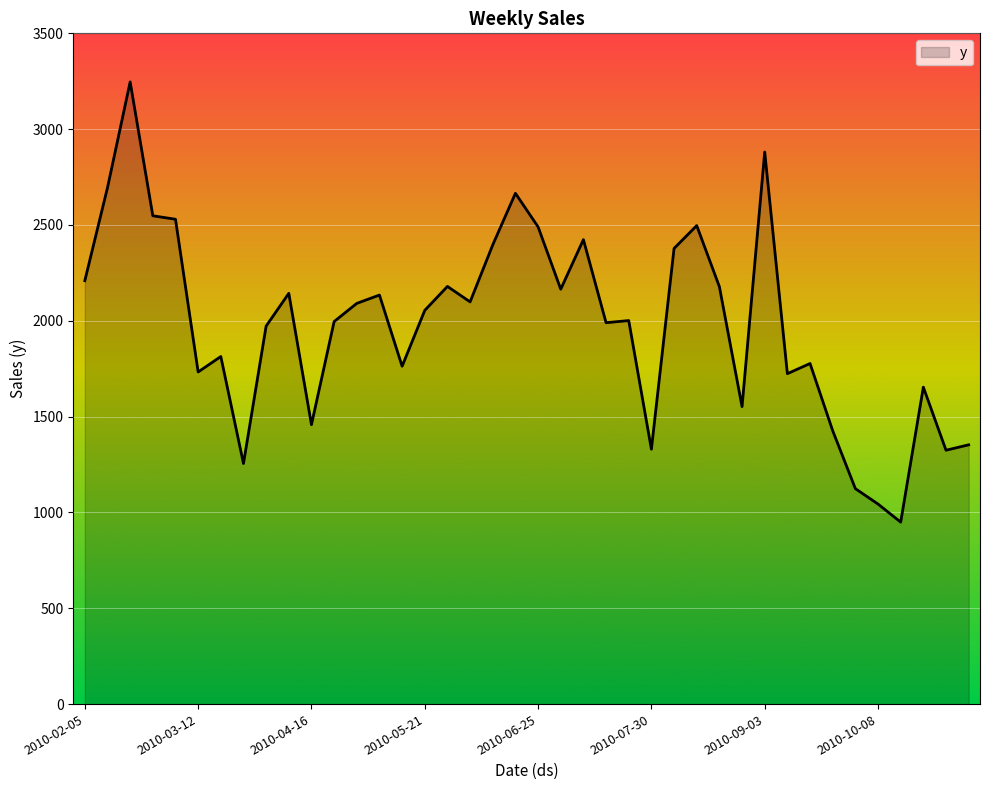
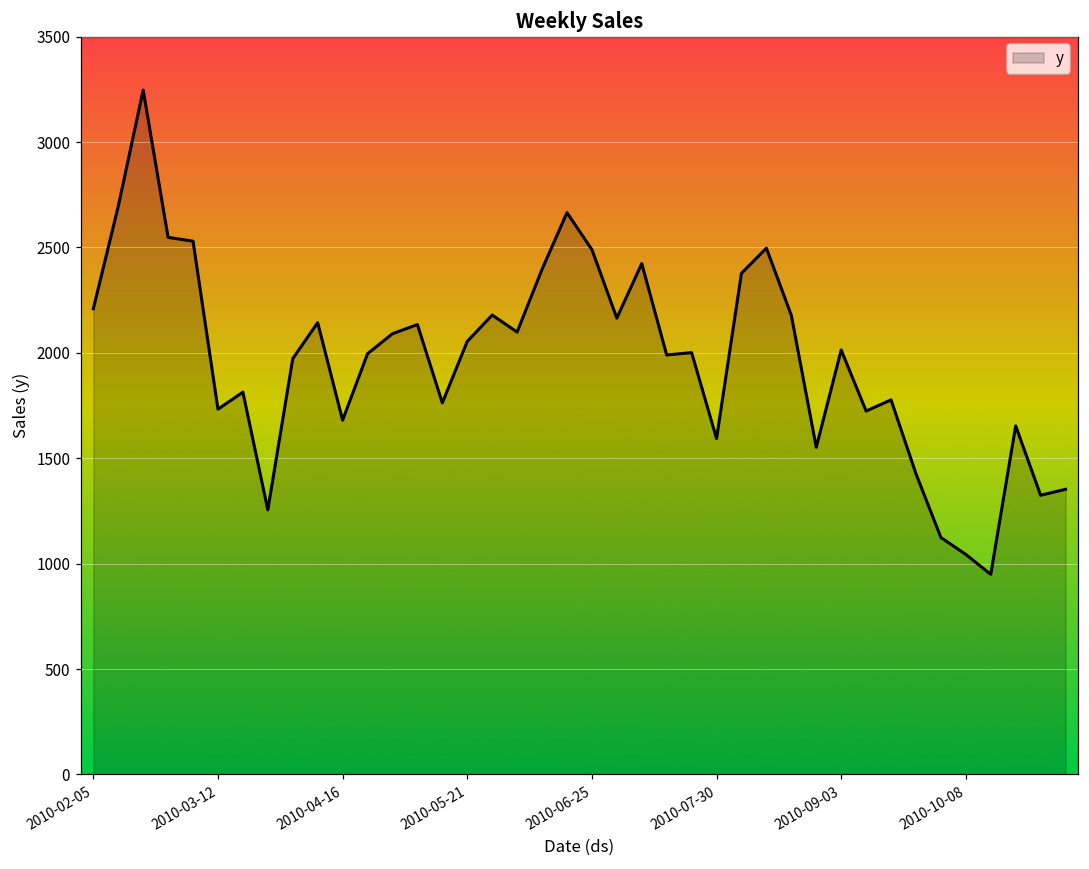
  {
    "2010-02-05": 2210,
    "2010-03-12": 1730,
-   "2010-04-16": 1460,
+   "2010-04-16": 1680,
    "2010-05-21": 2050,
    "2010-06-25": 2490,
-   "2010-07-30": 1330,
-   "2010-09-03": 2880,
+   "2010-07-30": 1590,
+   "2010-09-03": 2010,
    "2010-10-08": 1040
  }
